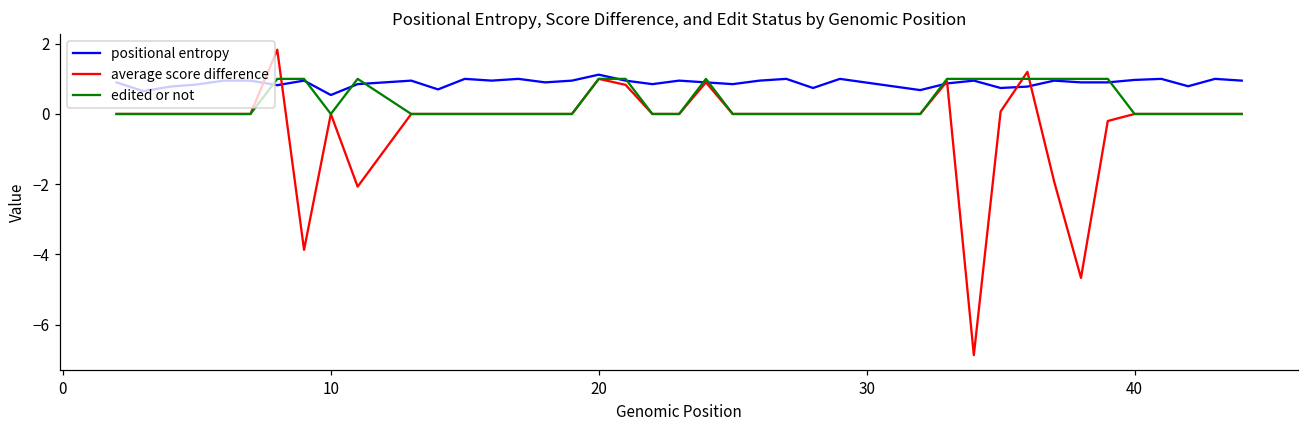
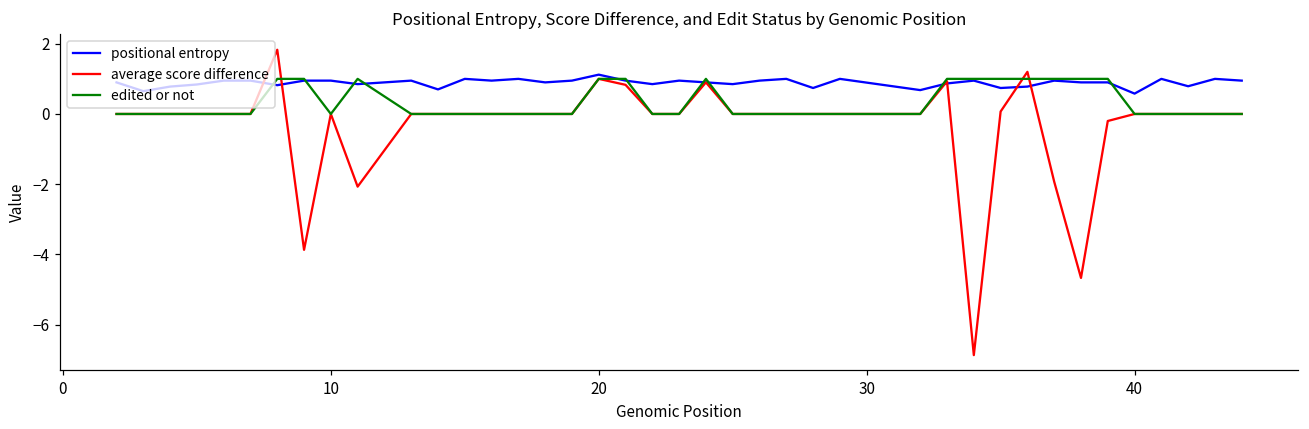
  {
    "positional entropy": {
-     "10": 0.5,
+     "10": 1.0,
      "20": 1.1,
-     "40": 1.0
+     "40": 0.6
    }
  }
